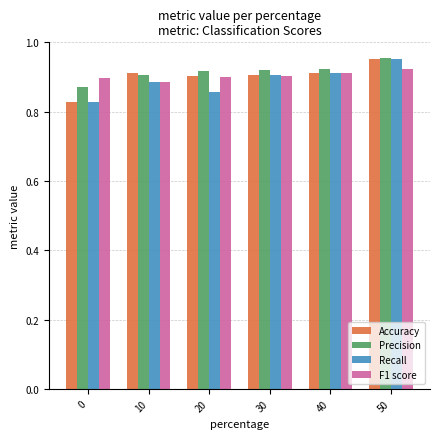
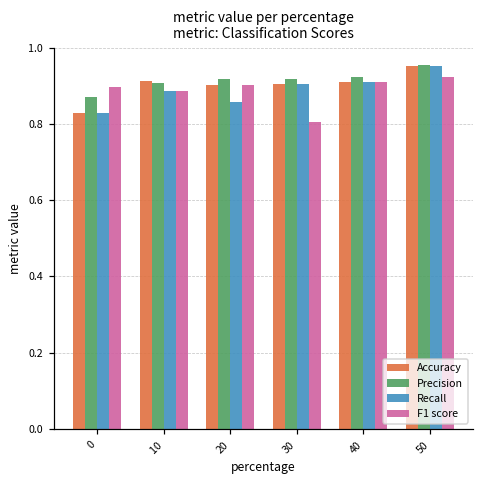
  {
    "Accuracy": {
      "0": 0.83,
      "10": 0.91,
      "20": 0.90,
      "30": 0.90,
      "40": 0.91,
      "50": 0.95
    },
    "Precision": {
      "0": 0.87,
      "10": 0.91,
      "20": 0.92,
      "30": 0.92,
      "40": 0.92,
      "50": 0.95
    },
    "Recall": {
      "0": 0.83,
      "10": 0.89,
      "20": 0.86,
      "30": 0.90,
      "40": 0.91,
      "50": 0.95
    },
    "F1 score": {
      "0": 0.90,
      "10": 0.89,
      "20": 0.90,
-     "30": 0.90,
+     "30": 0.80,
      "40": 0.91,
      "50": 0.92
    }
  }
